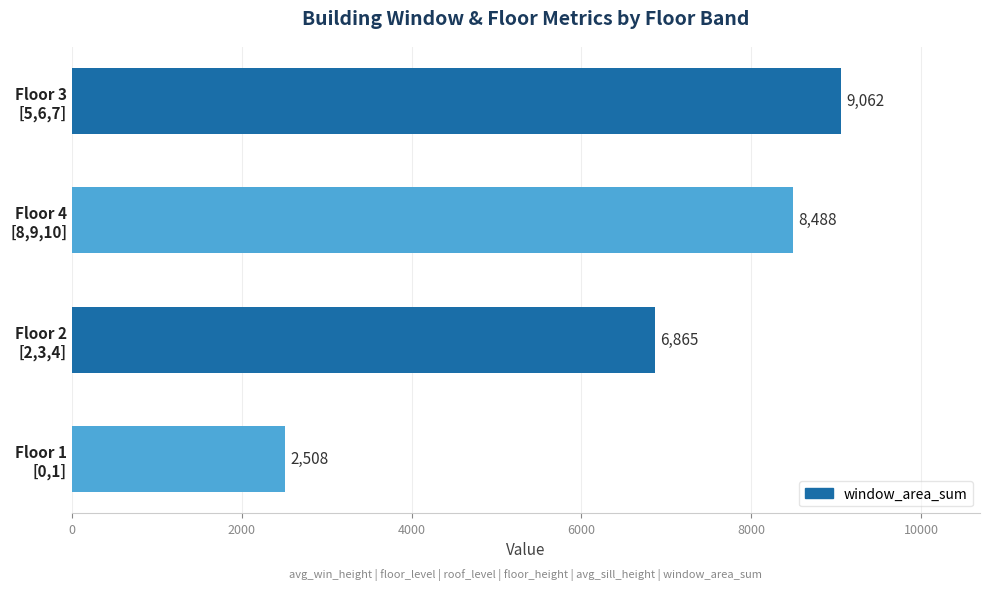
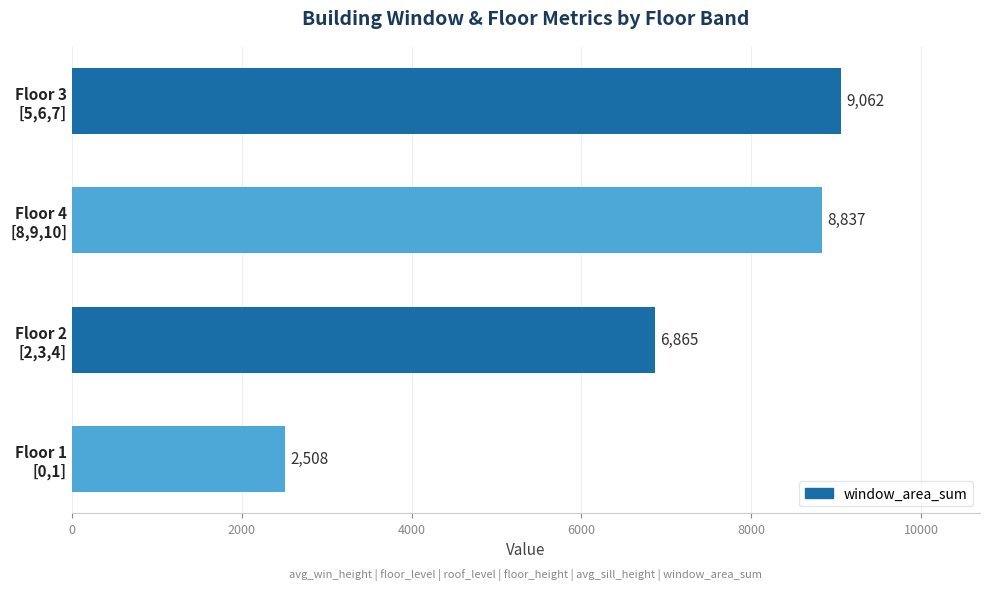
  {
    "Floor 3 [5,6,7]": "9,062",
-   "Floor 4 [8,9,10]": "8,488",
+   "Floor 4 [8,9,10]": "8,837",
    "Floor 2 [2,3,4]": "6,865",
    "Floor 1 [0,1]": "2,508"
  }
